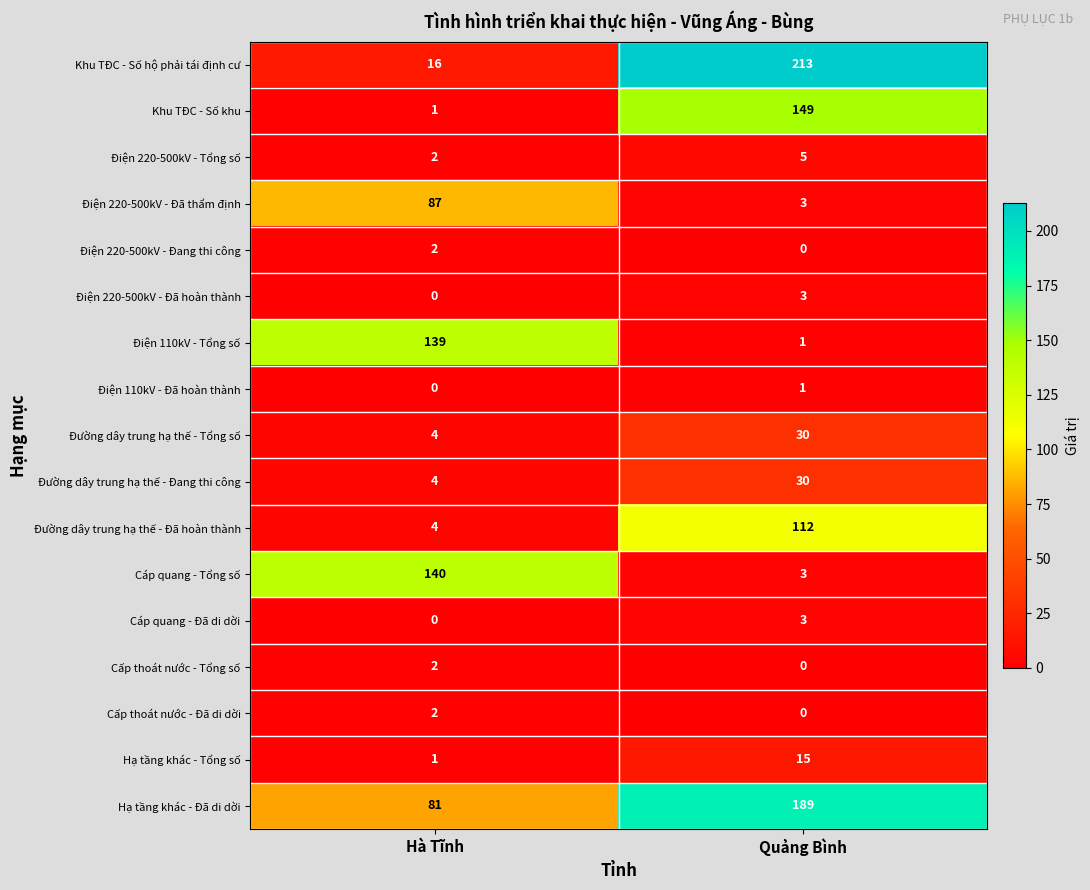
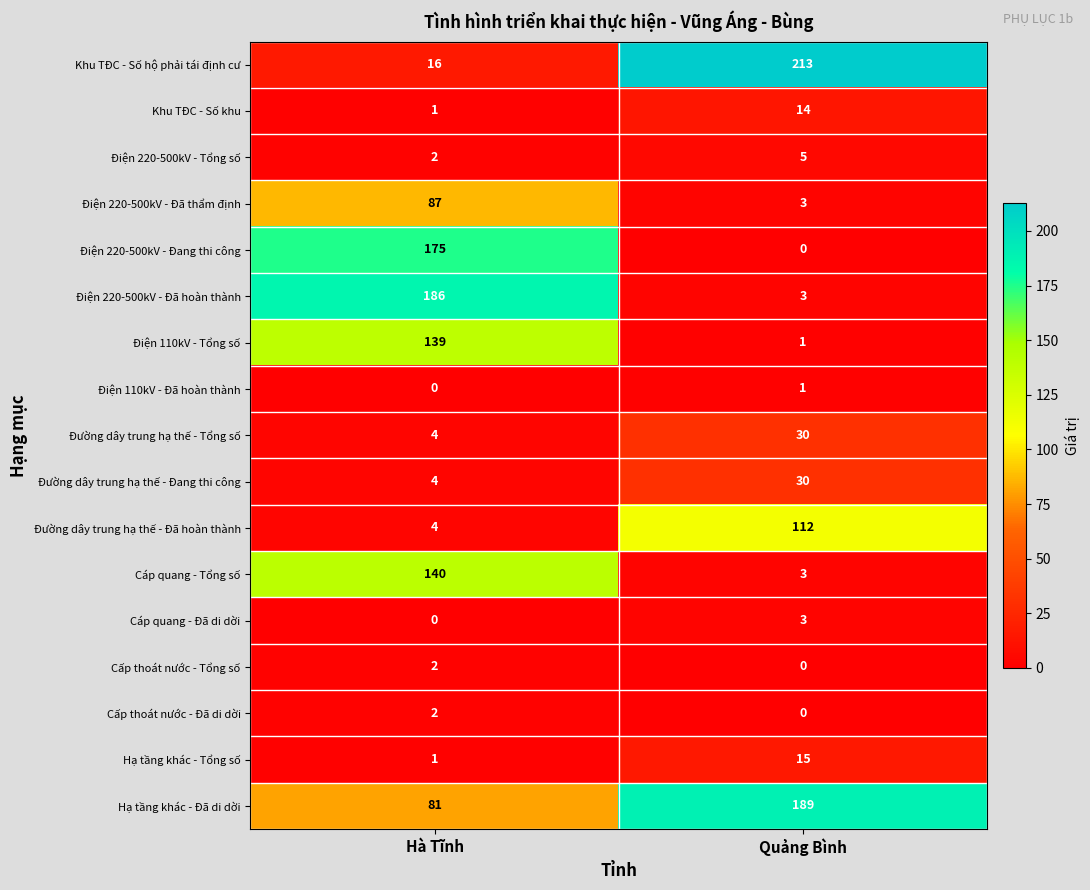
  {
    "Khu TĐC - Số hộ phải tái định cư": {
      "Hà Tĩnh": 16,
      "Quảng Bình": 213
    },
    "Khu TĐC - Số khu": {
      "Hà Tĩnh": 1,
-     "Quảng Bình": 149
+     "Quảng Bình": 14
    },
    "Điện 220-500kV - Tổng số": {
      "Hà Tĩnh": 2,
      "Quảng Bình": 5
    },
    "Điện 220-500kV - Đã thẩm định": {
      "Hà Tĩnh": 87,
      "Quảng Bình": 3
    },
    "Điện 220-500kV - Đang thi công": {
-     "Hà Tĩnh": 2,
+     "Hà Tĩnh": 175,
      "Quảng Bình": 0
    },
    "Điện 220-500kV - Đã hoàn thành": {
-     "Hà Tĩnh": 0,
+     "Hà Tĩnh": 186,
      "Quảng Bình": 3
    },
    "Điện 110kV - Tổng số": {
      "Hà Tĩnh": 139,
      "Quảng Bình": 1
    },
    "Điện 110kV - Đã hoàn thành": {
      "Hà Tĩnh": 0,
      "Quảng Bình": 1
    },
    "Đường dây trung hạ thế - Tổng số": {
      "Hà Tĩnh": 4,
      "Quảng Bình": 30
    },
    "Đường dây trung hạ thế - Đang thi công": {
      "Hà Tĩnh": 4,
      "Quảng Bình": 30
    },
    "Đường dây trung hạ thế - Đã hoàn thành": {
      "Hà Tĩnh": 4,
      "Quảng Bình": 112
    },
    "Cáp quang - Tổng số": {
      "Hà Tĩnh": 140,
      "Quảng Bình": 3
    },
    "Cáp quang - Đã di dời": {
      "Hà Tĩnh": 0,
      "Quảng Bình": 3
    },
    "Cấp thoát nước - Tổng số": {
      "Hà Tĩnh": 2,
      "Quảng Bình": 0
    },
    "Cấp thoát nước - Đã di dời": {
      "Hà Tĩnh": 2,
      "Quảng Bình": 0
    },
    "Hạ tầng khác - Tổng số": {
      "Hà Tĩnh": 1,
      "Quảng Bình": 15
    },
    "Hạ tầng khác - Đã di dời": {
      "Hà Tĩnh": 81,
      "Quảng Bình": 189
    }
  }
